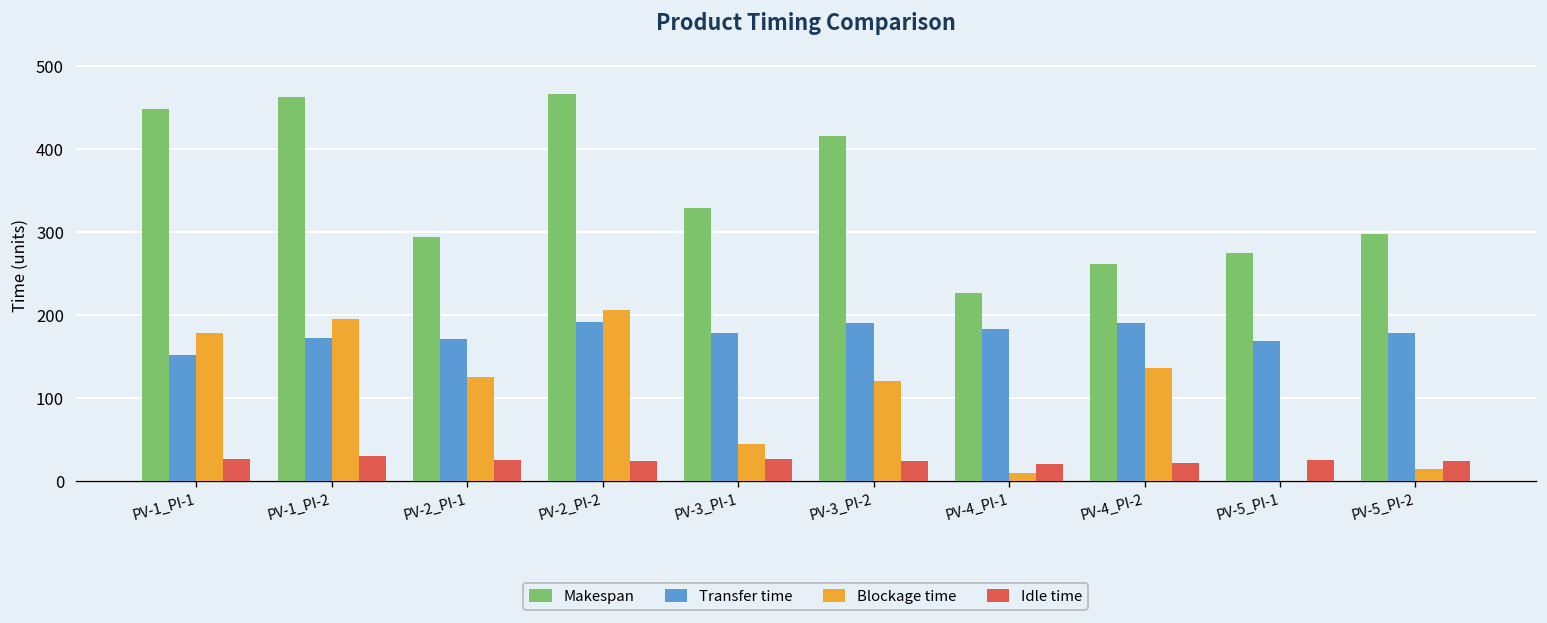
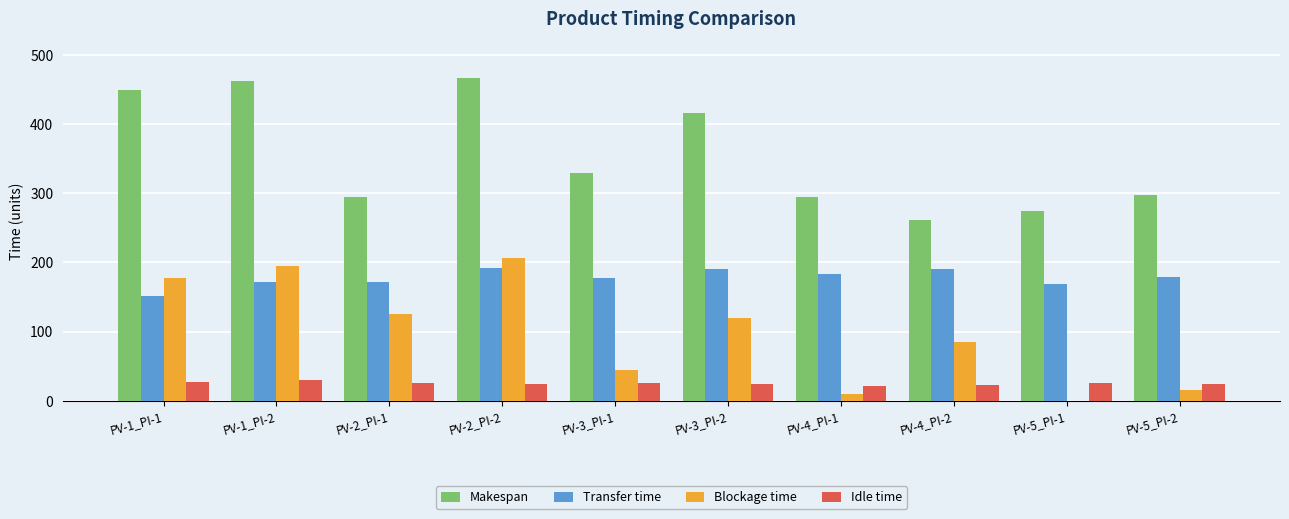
  {
    "Makespan": {
      "PV-1_PI-1": 450,
      "PV-1_PI-2": 460,
      "PV-2_PI-1": 290,
      "PV-2_PI-2": 470,
      "PV-3_PI-1": 330,
      "PV-3_PI-2": 420,
-     "PV-4_PI-1": 230,
+     "PV-4_PI-1": 300,
      "PV-4_PI-2": 260,
      "PV-5_PI-1": 280,
      "PV-5_PI-2": 300
    },
    "Transfer time": {
      "PV-1_PI-1": 150,
      "PV-1_PI-2": 170,
      "PV-2_PI-1": 170,
      "PV-2_PI-2": 190,
      "PV-3_PI-1": 180,
      "PV-3_PI-2": 190,
      "PV-4_PI-1": 180,
      "PV-4_PI-2": 190,
      "PV-5_PI-1": 170,
      "PV-5_PI-2": 180
    },
    "Blockage time": {
      "PV-1_PI-1": 180,
      "PV-1_PI-2": 200,
      "PV-2_PI-1": 130,
      "PV-2_PI-2": 210,
      "PV-3_PI-1": 50,
      "PV-3_PI-2": 120,
      "PV-4_PI-1": 10,
-     "PV-4_PI-2": 140,
+     "PV-4_PI-2": 90,
      "PV-5_PI-1": 0,
      "PV-5_PI-2": 20
    },
    "Idle time": {
      "PV-1_PI-1": 30,
      "PV-1_PI-2": 30,
      "PV-2_PI-1": 30,
      "PV-2_PI-2": 20,
      "PV-3_PI-1": 30,
      "PV-3_PI-2": 20,
      "PV-4_PI-1": 20,
      "PV-4_PI-2": 20,
      "PV-5_PI-1": 30,
      "PV-5_PI-2": 20
    }
  }
